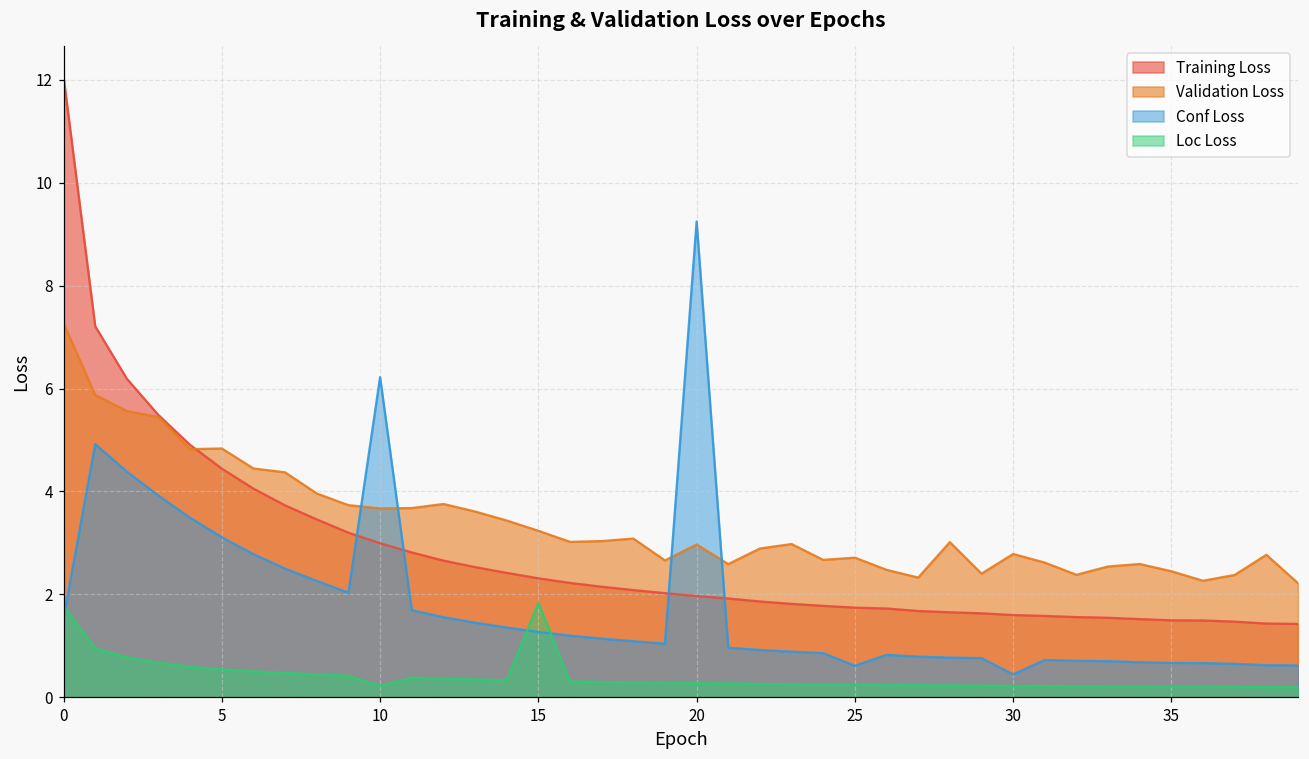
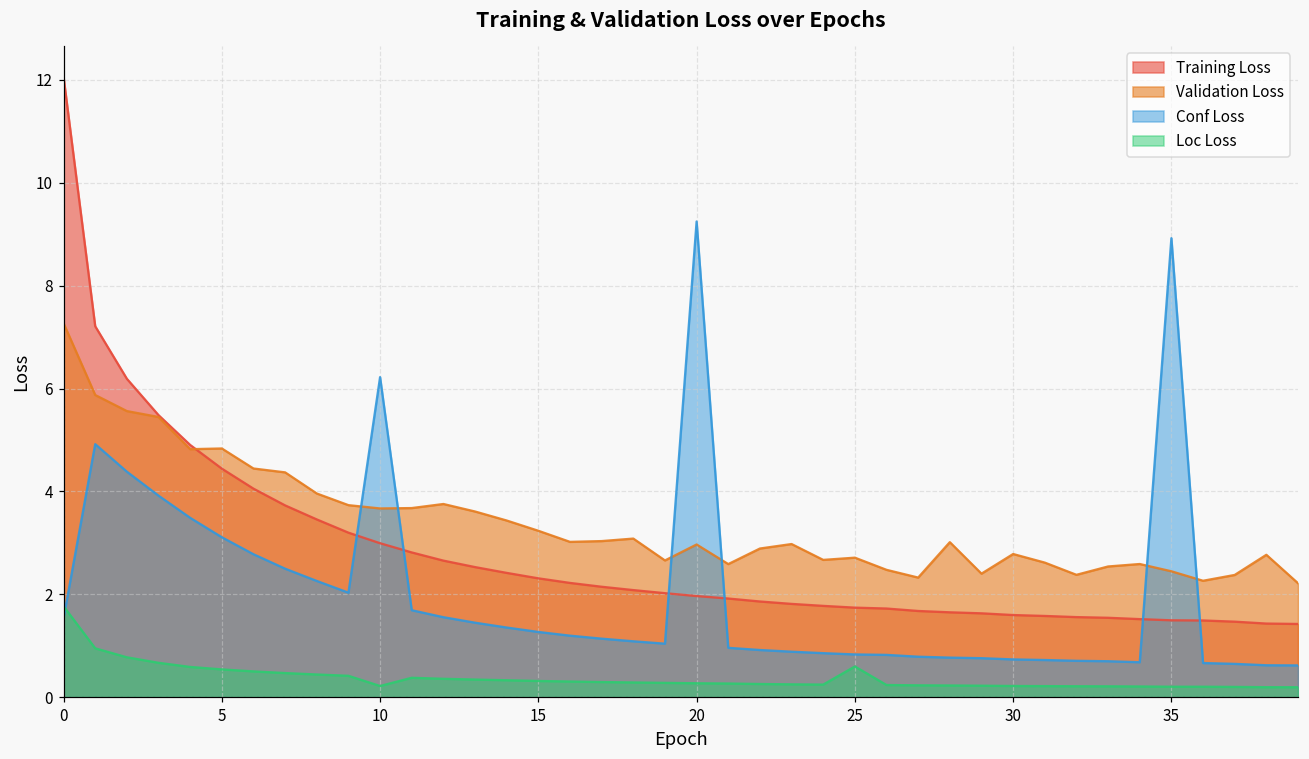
  {
    "Conf Loss": {
      "0": 1.5,
      "5": 3.1,
      "10": 6.2,
      "15": 1.3,
      "20": 9.2,
-     "25": 0.6,
-     "30": 0.4,
-     "35": 0.7
+     "25": 0.8,
+     "30": 0.7,
+     "35": 8.9
    },
    "Loc Loss": {
      "0": 1.8,
      "5": 0.5,
      "10": 0.2,
-     "15": 1.8,
+     "15": 0.3,
      "20": 0.3,
-     "25": 0.2,
+     "25": 0.6,
      "30": 0.2,
      "35": 0.2
    }
  }
